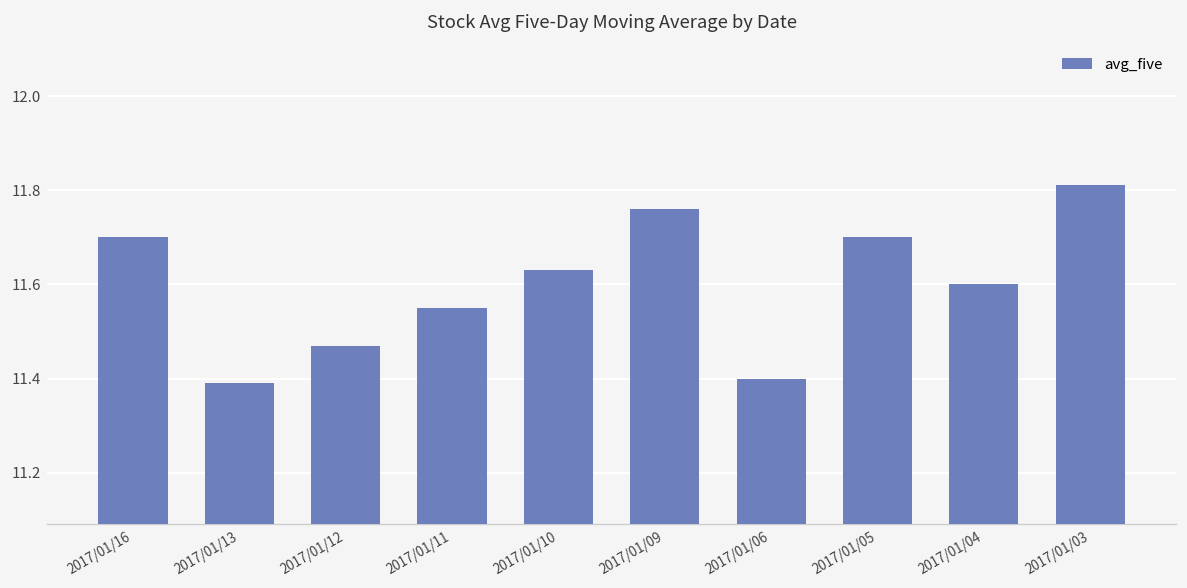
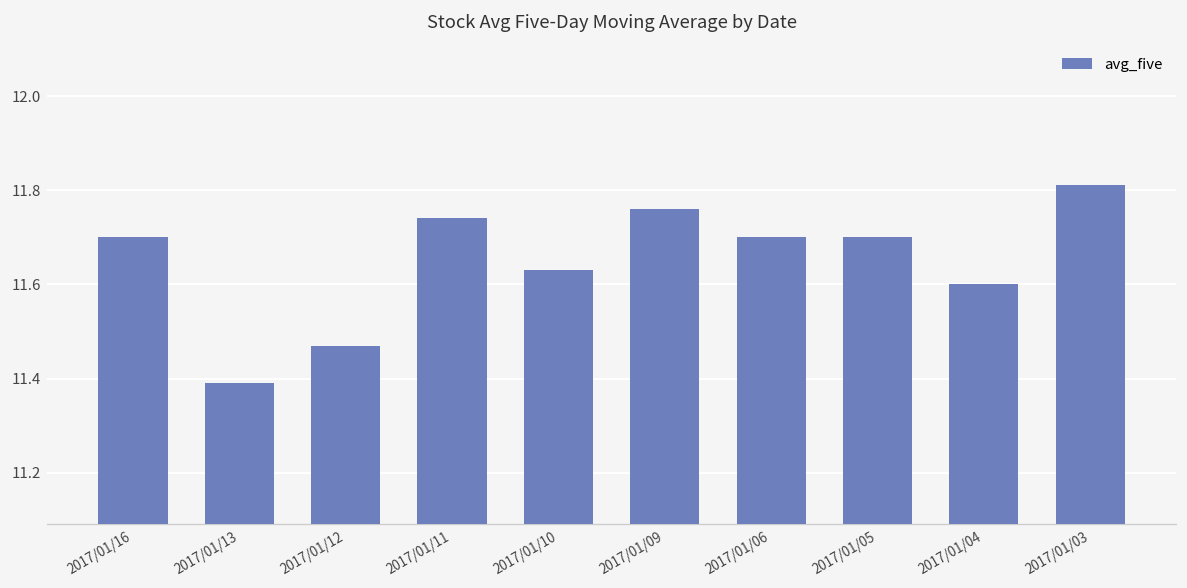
  {
    "2017/01/16": 11.70,
    "2017/01/13": 11.39,
    "2017/01/12": 11.47,
-   "2017/01/11": 11.55,
+   "2017/01/11": 11.74,
    "2017/01/10": 11.63,
    "2017/01/09": 11.76,
-   "2017/01/06": 11.4,
+   "2017/01/06": 11.7,
    "2017/01/05": 11.70,
    "2017/01/04": 11.60,
    "2017/01/03": 11.81
  }
